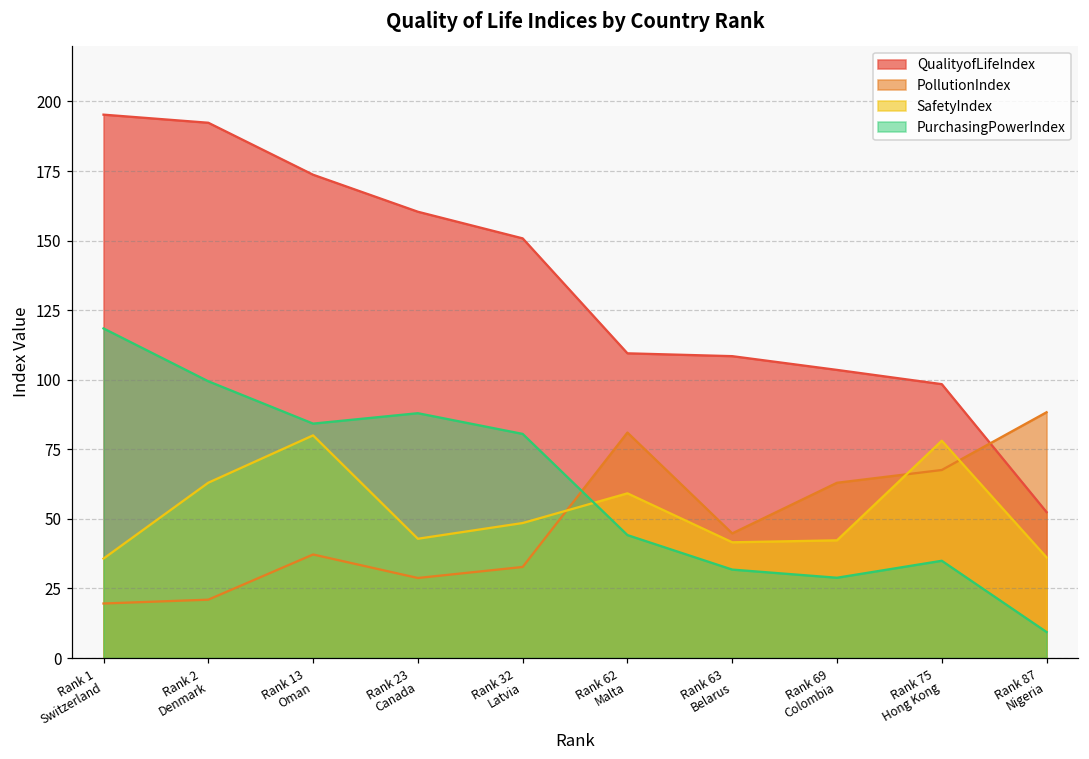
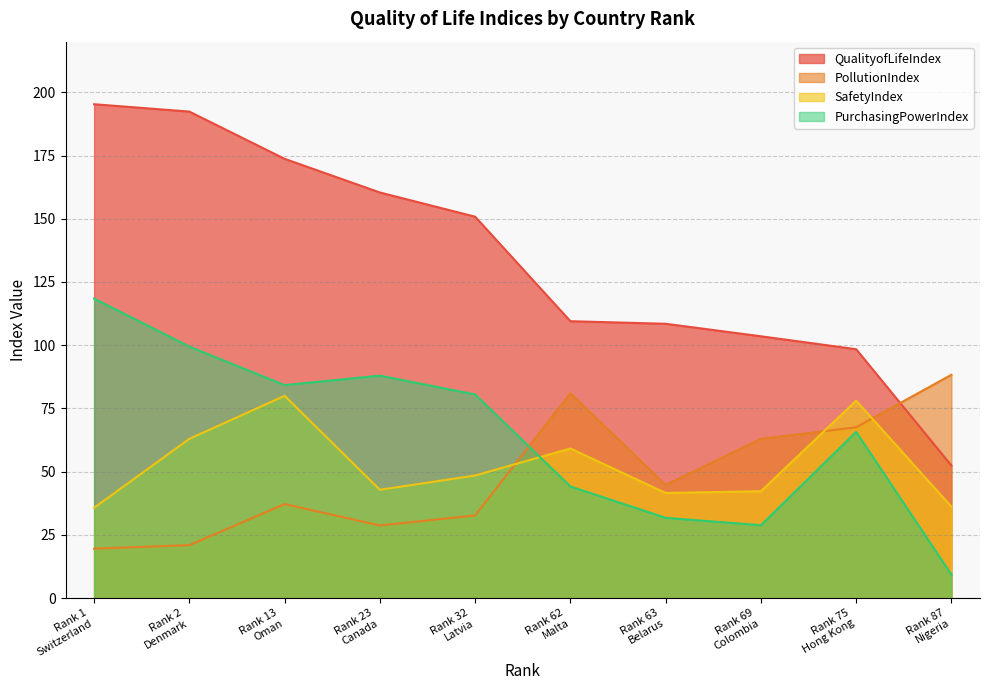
  {
    "SafetyIndex": {
      "Rank 1 Switzerland": 36,
      "Rank 2 Denmark": 63,
      "Rank 13 Oman": 80,
      "Rank 23 Canada": 43,
      "Rank 32 Latvia": 49,
      "Rank 62 Malta": 59,
      "Rank 63 Belarus": 42,
      "Rank 69 Colombia": 42,
      "Rank 75 Hong Kong": 78,
      "Rank 87 Nigeria": 36
    },
    "PurchasingPowerIndex": {
      "Rank 1 Switzerland": 118,
      "Rank 2 Denmark": 99,
      "Rank 13 Oman": 84,
      "Rank 23 Canada": 88,
      "Rank 32 Latvia": 81,
      "Rank 62 Malta": 44,
      "Rank 63 Belarus": 32,
      "Rank 69 Colombia": 29,
-     "Rank 75 Hong Kong": 35,
+     "Rank 75 Hong Kong": 66,
      "Rank 87 Nigeria": 9
    }
  }
